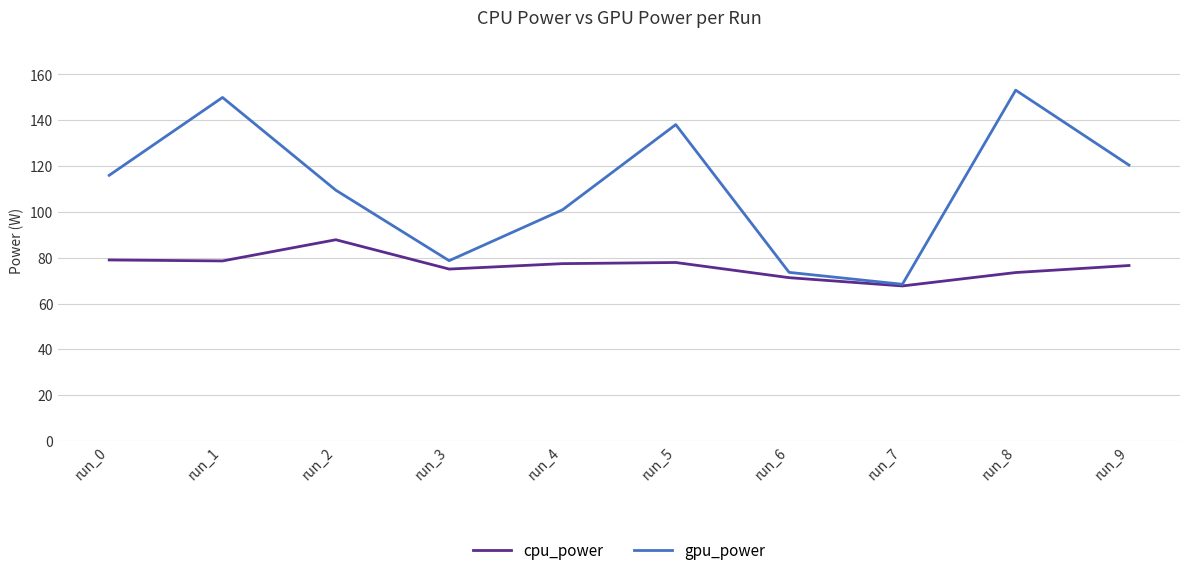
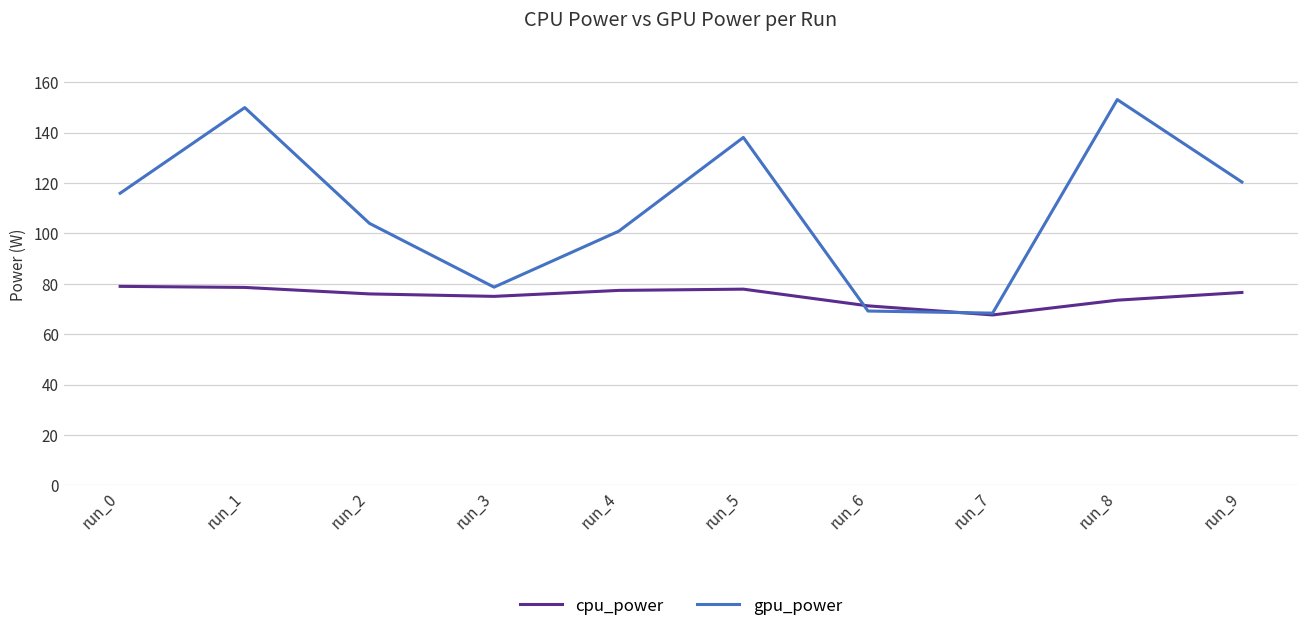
  {
    "cpu_power": {
      "run_0": 79,
      "run_1": 79,
-     "run_2": 88,
+     "run_2": 76,
      "run_3": 75,
      "run_4": 77,
      "run_5": 78,
      "run_6": 71,
      "run_8": 74,
      "run_9": 77
    },
    "gpu_power": {
      "run_0": 116,
      "run_1": 150,
-     "run_2": 109,
+     "run_2": 104,
      "run_3": 79,
      "run_4": 101,
      "run_5": 138,
-     "run_6": 74,
+     "run_6": 69,
      "run_8": 153,
      "run_9": 120
    }
  }
